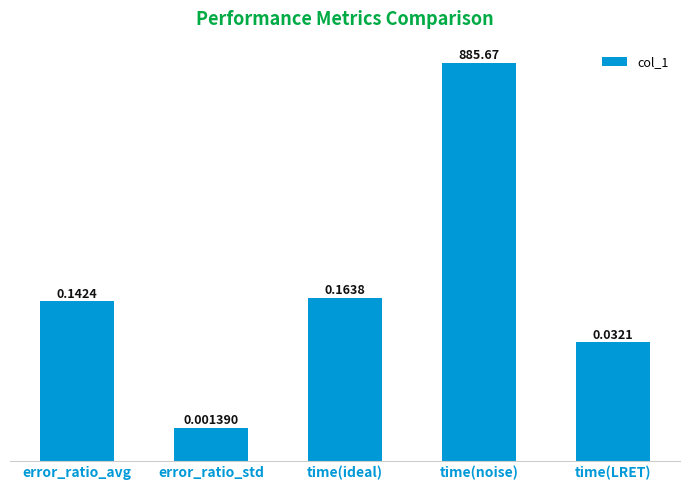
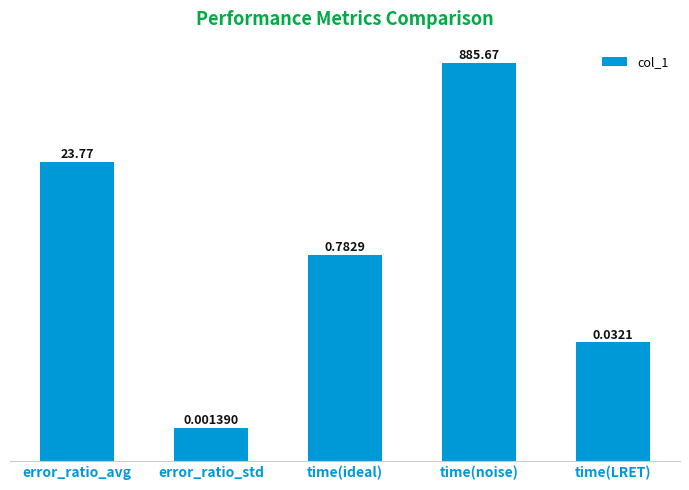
  {
-   "error_ratio_avg": 0.1424,
+   "error_ratio_avg": 23.77,
    "error_ratio_std": 0.001390,
-   "time(ideal)": 0.1638,
+   "time(ideal)": 0.7829,
    "time(noise)": 885.67,
    "time(LRET)": 0.0321
  }
